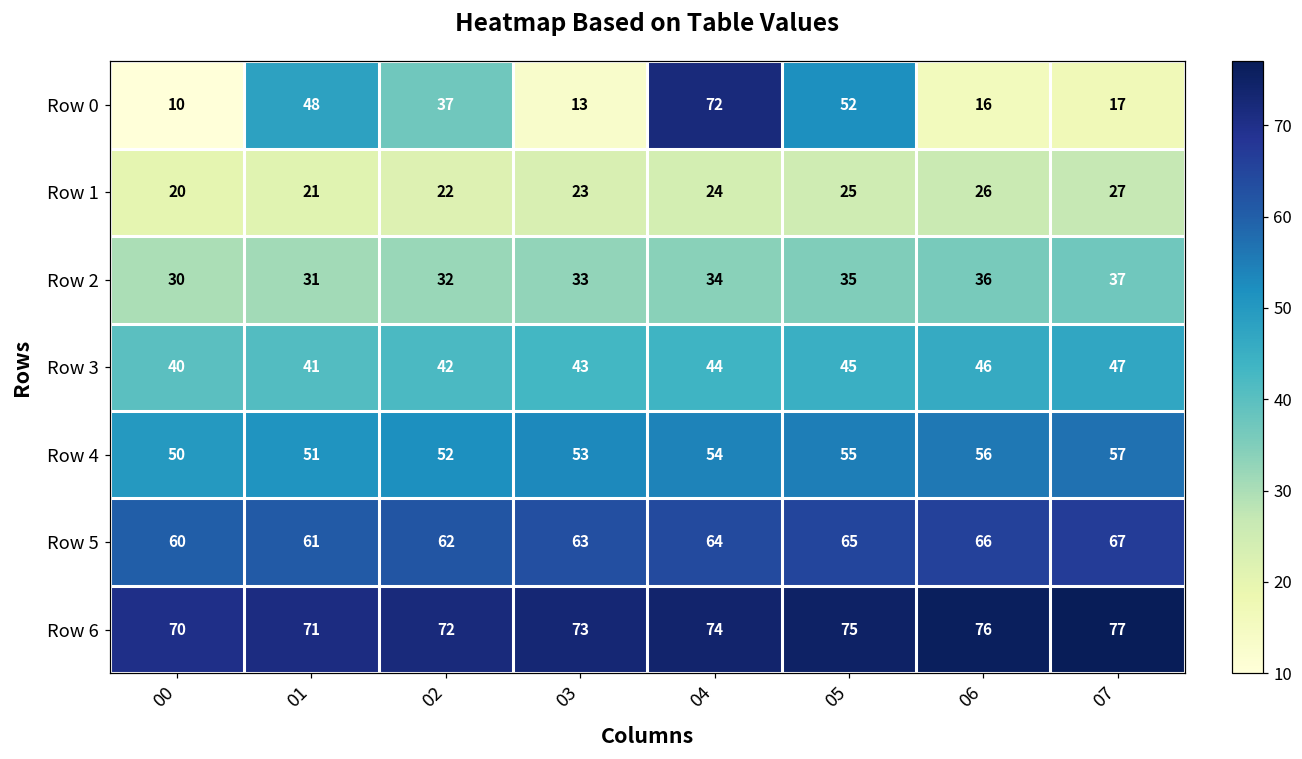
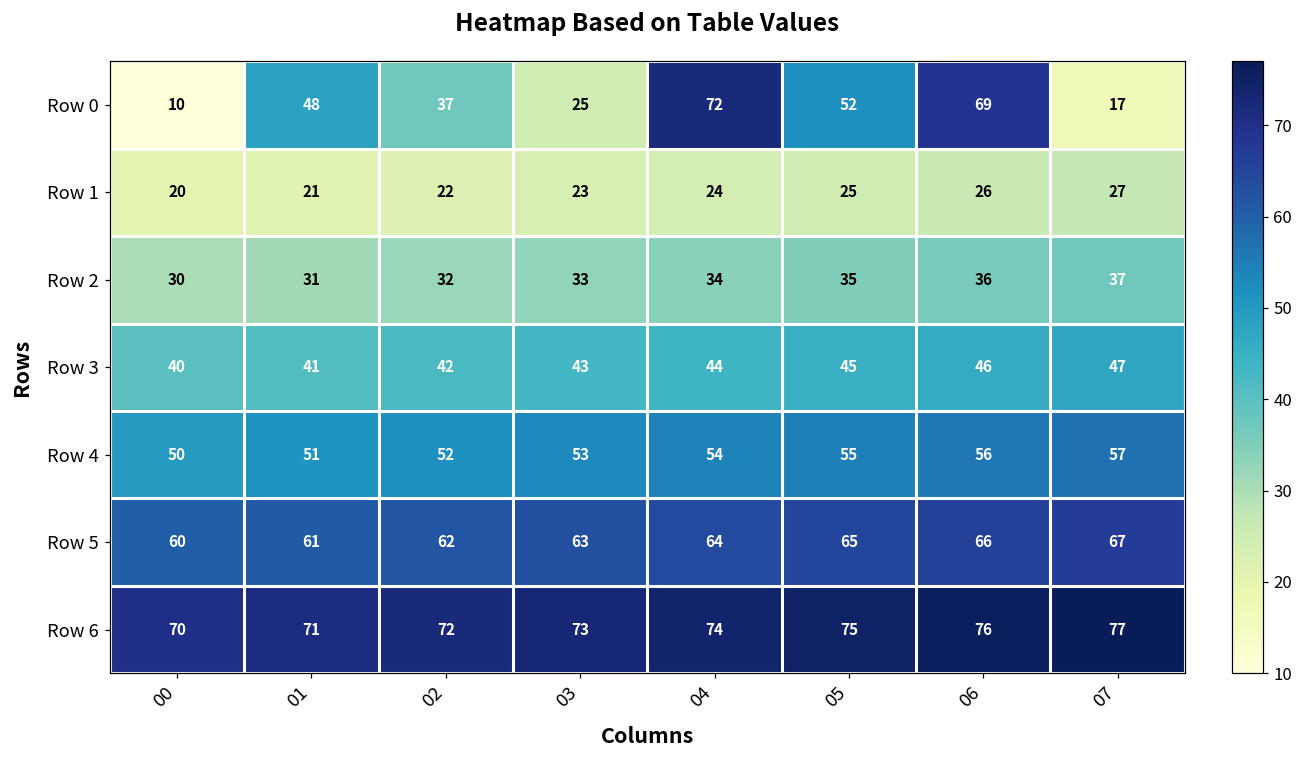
  {
    "Row 0": {
      "00": 10,
      "01": 48,
      "02": 37,
-     "03": 13,
+     "03": 25,
      "04": 72,
      "05": 52,
-     "06": 16,
+     "06": 69,
      "07": 17
    },
    "Row 1": {
      "00": 20,
      "01": 21,
      "02": 22,
      "03": 23,
      "04": 24,
      "05": 25,
      "06": 26,
      "07": 27
    },
    "Row 2": {
      "00": 30,
      "01": 31,
      "02": 32,
      "03": 33,
      "04": 34,
      "05": 35,
      "06": 36,
      "07": 37
    },
    "Row 3": {
      "00": 40,
      "01": 41,
      "02": 42,
      "03": 43,
      "04": 44,
      "05": 45,
      "06": 46,
      "07": 47
    },
    "Row 4": {
      "00": 50,
      "01": 51,
      "02": 52,
      "03": 53,
      "04": 54,
      "05": 55,
      "06": 56,
      "07": 57
    },
    "Row 5": {
      "00": 60,
      "01": 61,
      "02": 62,
      "03": 63,
      "04": 64,
      "05": 65,
      "06": 66,
      "07": 67
    },
    "Row 6": {
      "00": 70,
      "01": 71,
      "02": 72,
      "03": 73,
      "04": 74,
      "05": 75,
      "06": 76,
      "07": 77
    }
  }
